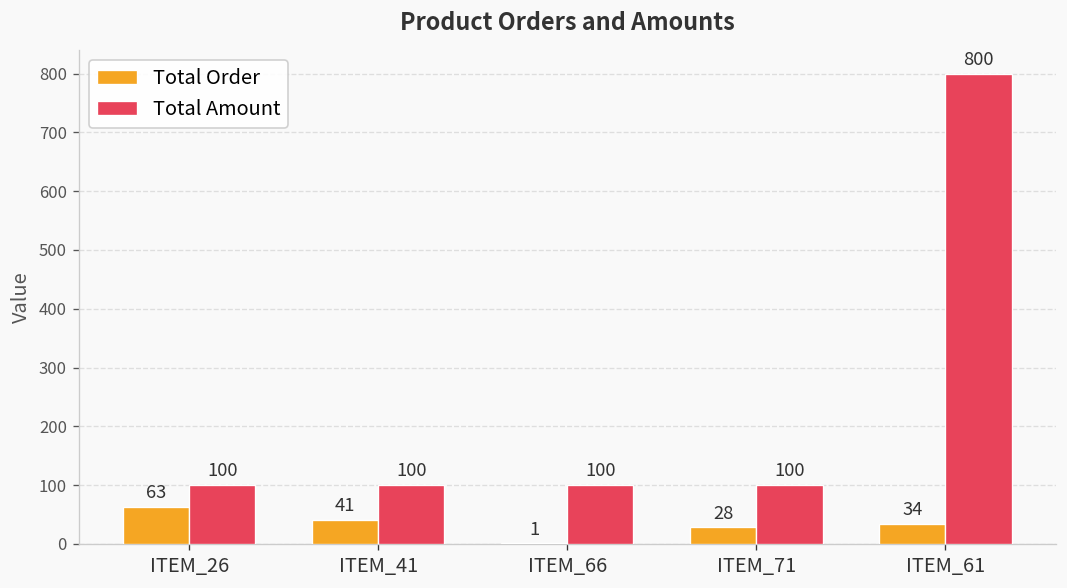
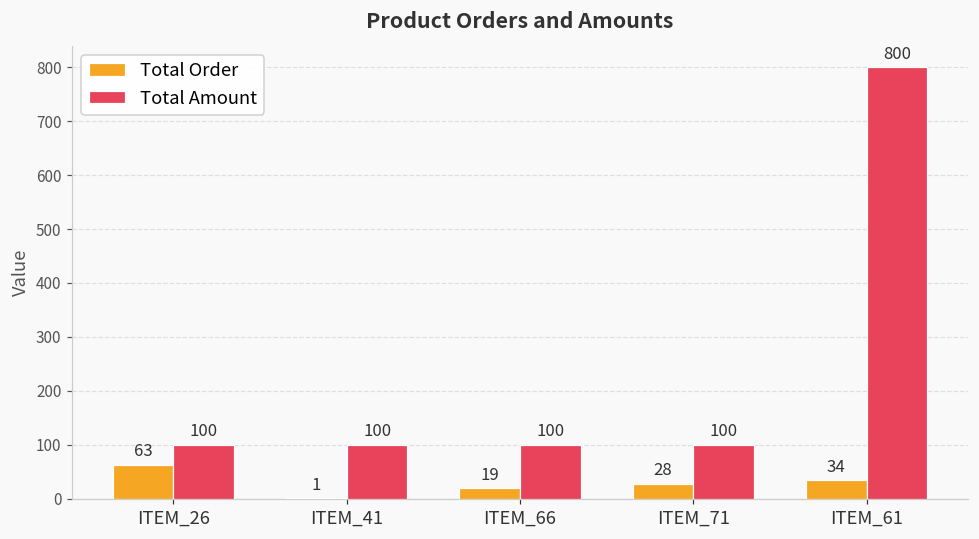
  {
    "Total Order": {
      "ITEM_26": 63,
-     "ITEM_41": 41,
-     "ITEM_66": 1,
+     "ITEM_41": 1,
+     "ITEM_66": 19,
      "ITEM_71": 28,
      "ITEM_61": 34
    },
    "Total Amount": {
      "ITEM_26": 100,
      "ITEM_41": 100,
      "ITEM_66": 100,
      "ITEM_71": 100,
      "ITEM_61": 800
    }
  }
